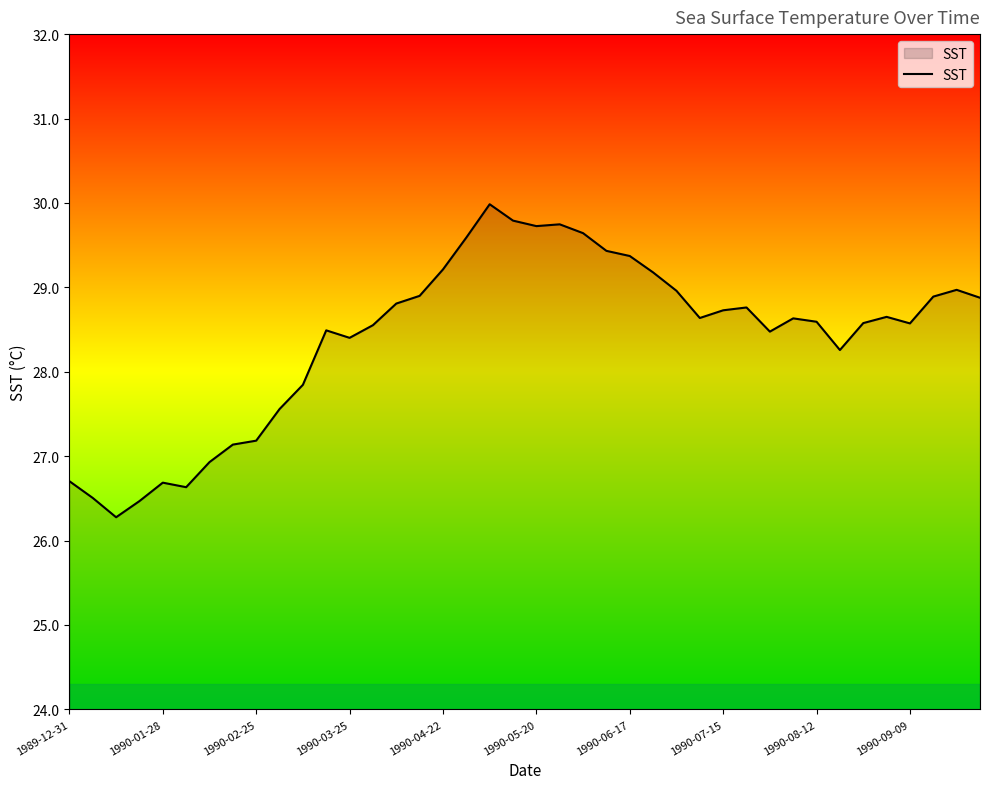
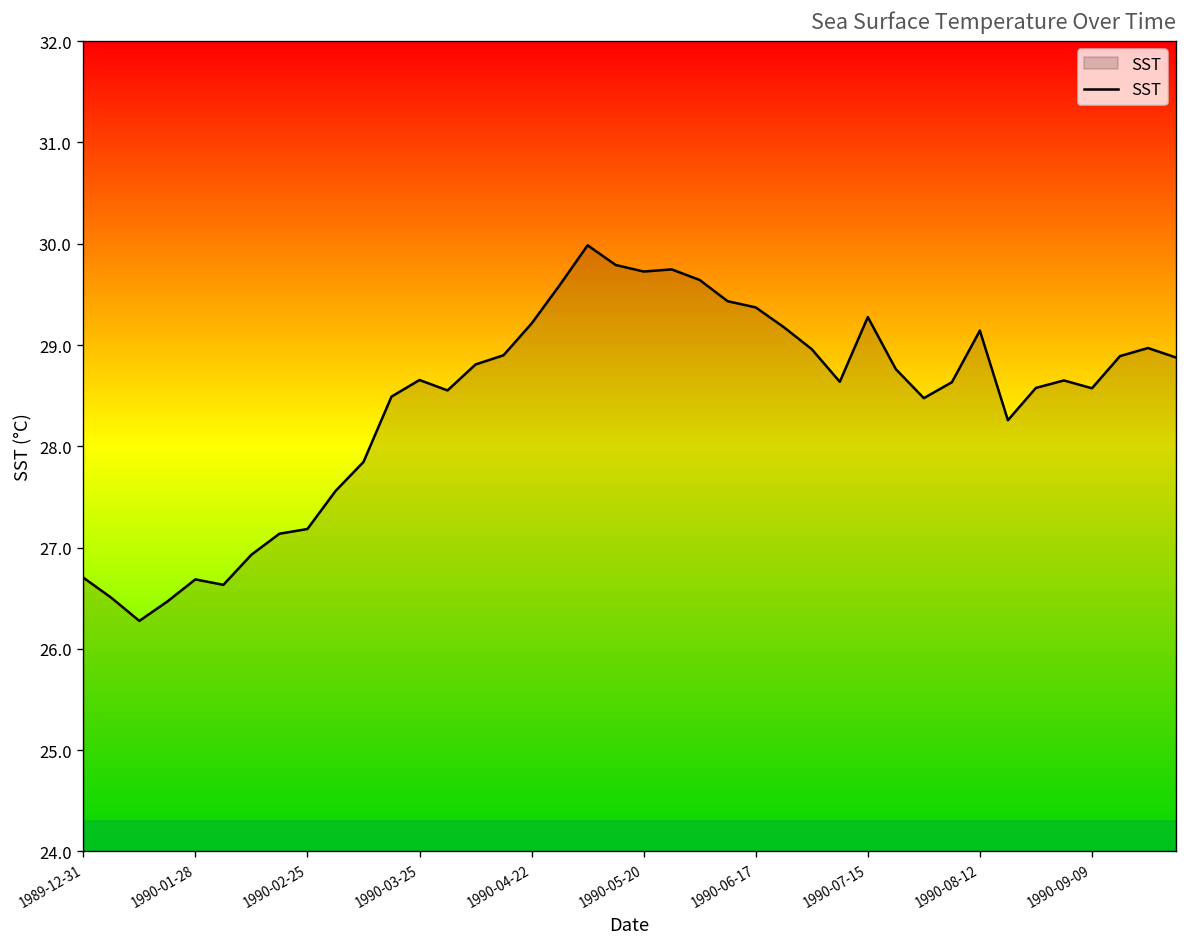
  {
    "1989-12-31": 26.7,
    "1990-01-28": 26.7,
    "1990-02-25": 27.2,
-   "1990-03-25": 28.4,
+   "1990-03-25": 28.7,
    "1990-04-22": 29.2,
    "1990-05-20": 29.7,
    "1990-06-17": 29.4,
-   "1990-07-15": 28.7,
-   "1990-08-12": 28.6,
+   "1990-07-15": 29.3,
+   "1990-08-12": 29.1,
    "1990-09-09": 28.6
  }
